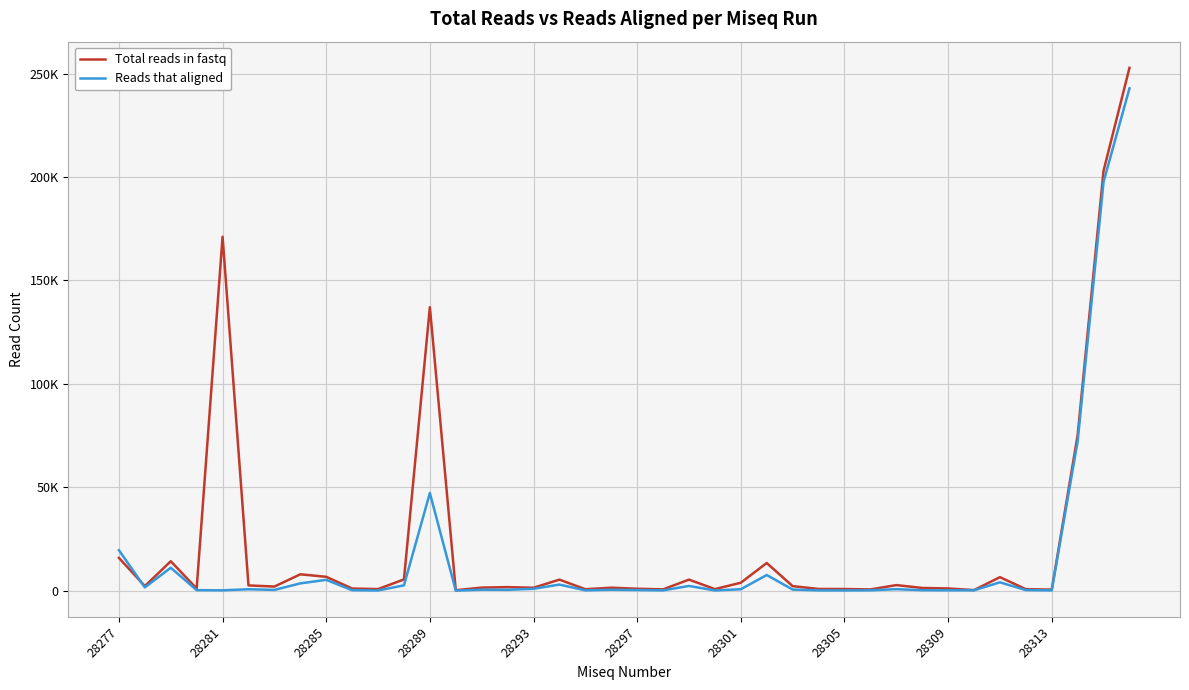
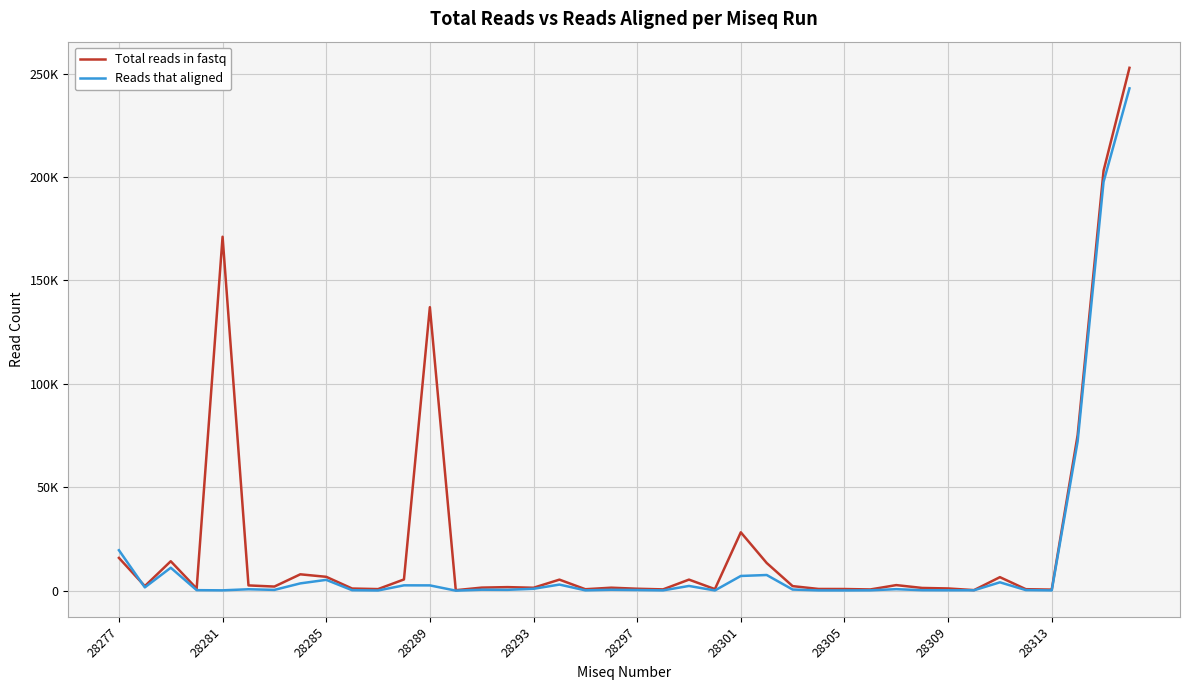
  {
    "Total reads in fastq": {
      "28277": 16000,
      "28281": 171000,
      "28285": 7000,
      "28289": 137000,
-     "28301": 4000
+     "28301": 28000
    },
    "Reads that aligned": {
      "28277": 20000,
      "28281": 0,
      "28285": 5000,
-     "28289": 47000,
-     "28301": 1000
+     "28289": 3000,
+     "28301": 7000
    }
  }
